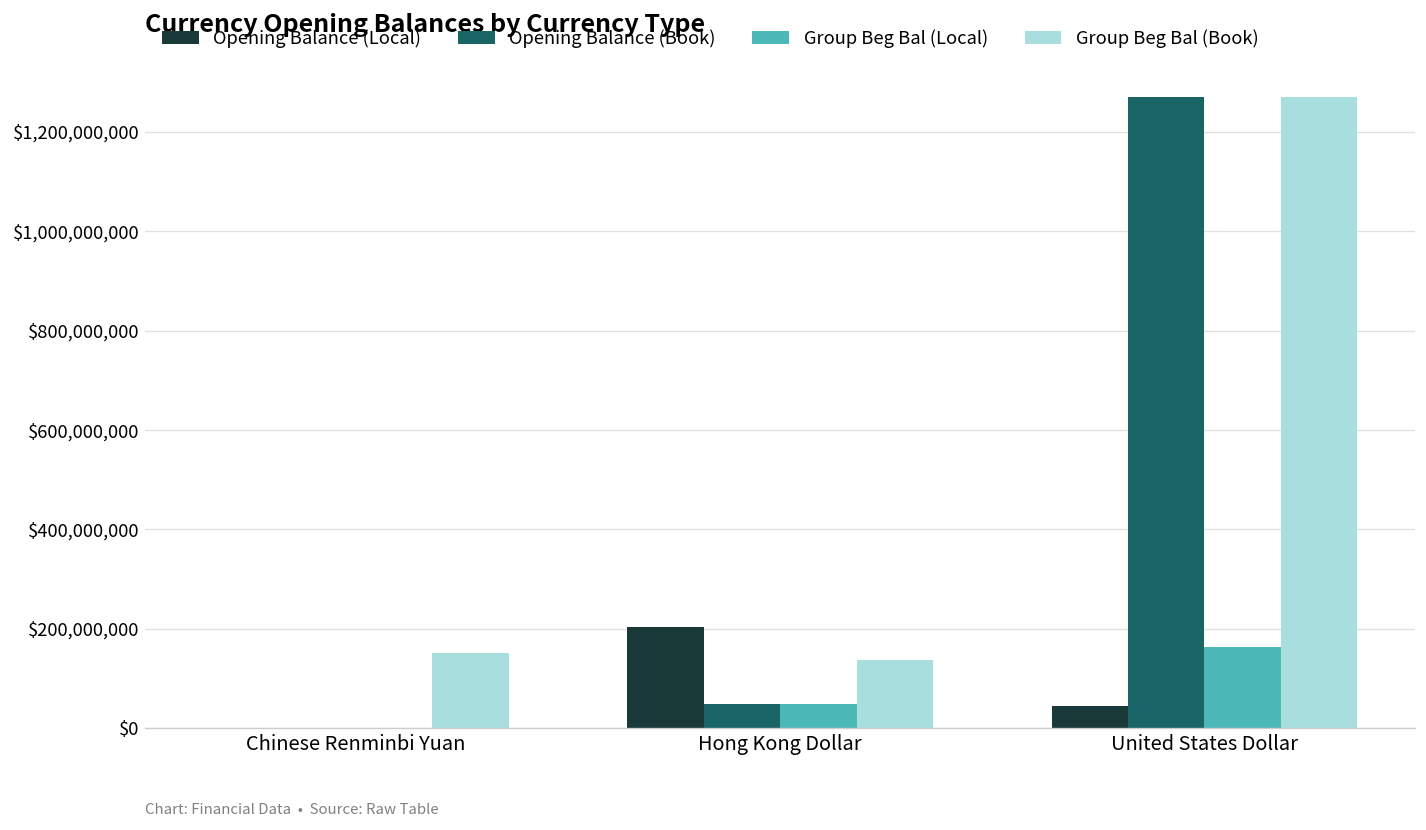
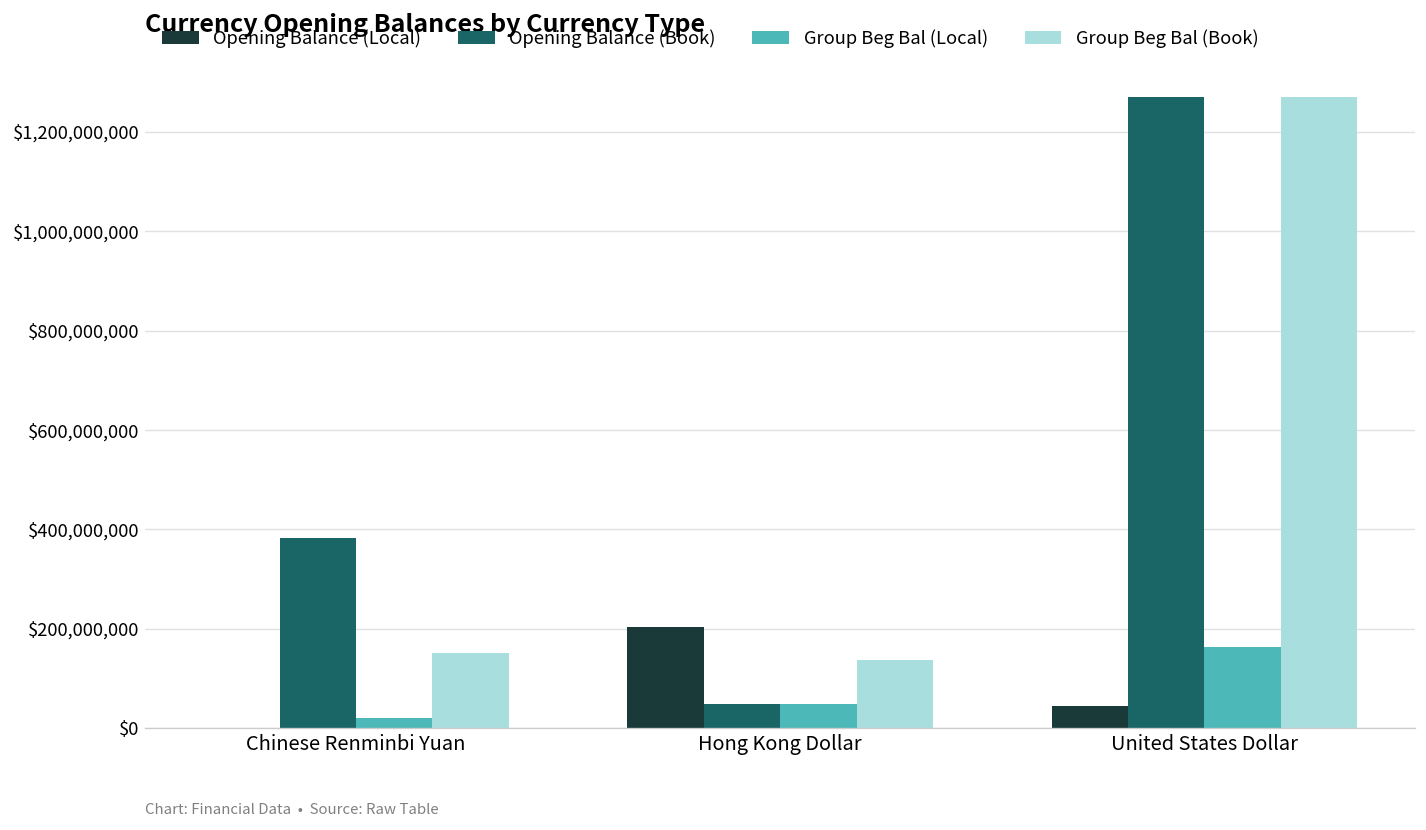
  {
    "Opening Balance (Local)": {
      "Hong Kong Dollar": "$200,000,000",
      "United States Dollar": "$40,000,000"
    },
    "Opening Balance (Book)": {
-     "Chinese Renminbi Yuan": "$0",
+     "Chinese Renminbi Yuan": "$380,000,000",
      "Hong Kong Dollar": "$50,000,000",
      "United States Dollar": "$1,270,000,000"
    },
    "Group Beg Bal (Local)": {
-     "Chinese Renminbi Yuan": "$0",
+     "Chinese Renminbi Yuan": "$20,000,000",
      "Hong Kong Dollar": "$50,000,000",
      "United States Dollar": "$160,000,000"
    },
    "Group Beg Bal (Book)": {
      "Chinese Renminbi Yuan": "$150,000,000",
      "Hong Kong Dollar": "$140,000,000",
      "United States Dollar": "$1,270,000,000"
    }
  }
